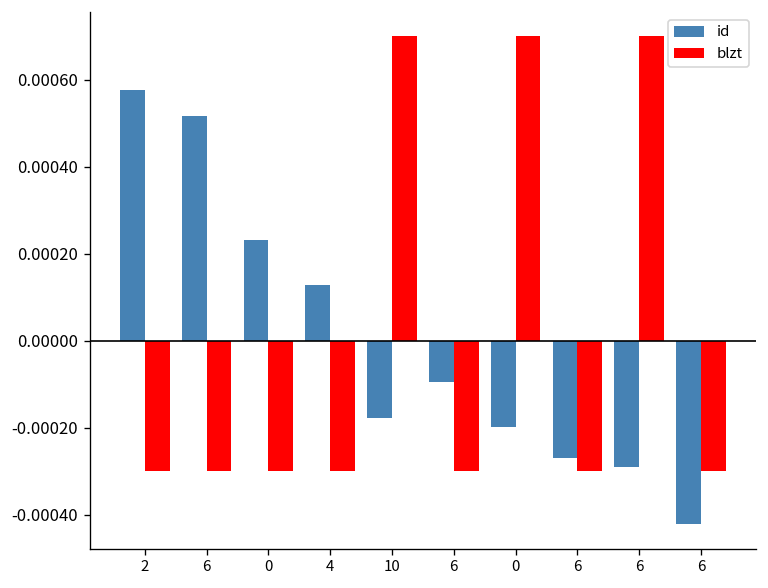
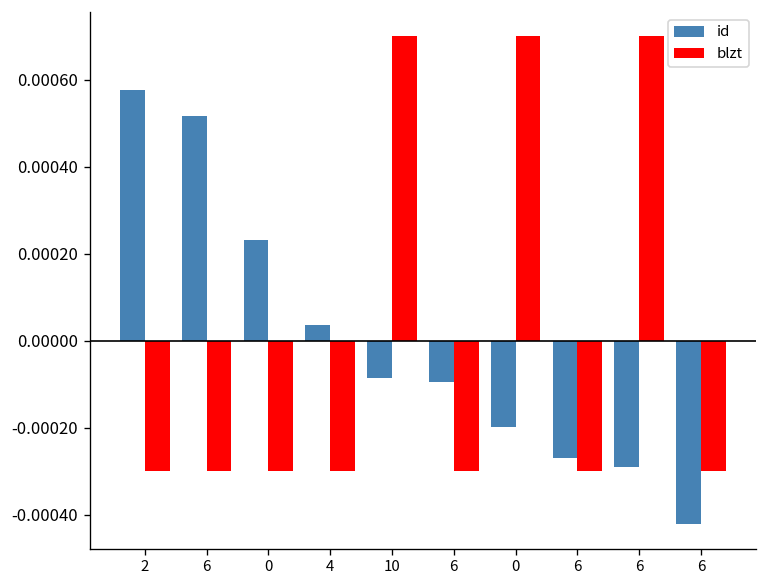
  {
    "id": {
      "2": 0.00058,
-     "4": 0.00013,
-     "10": -0.00018
+     "4": 0.00004,
+     "10": -0.00009
    },
    "blzt": {
      "2": -0.00030,
      "4": -0.00030,
      "10": 0.00070
    }
  }
